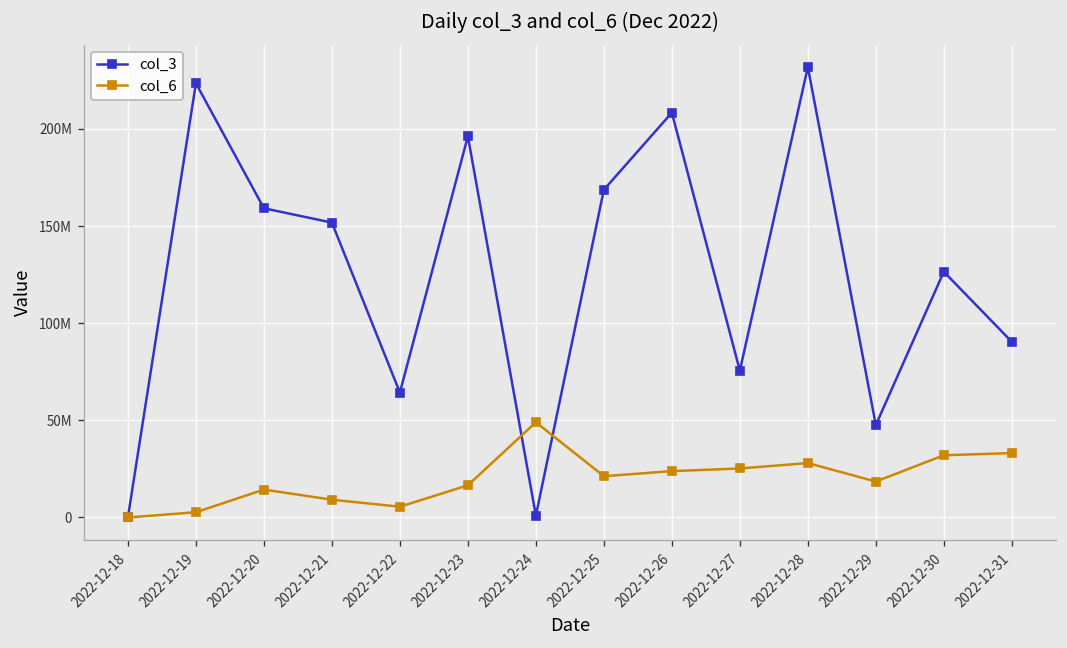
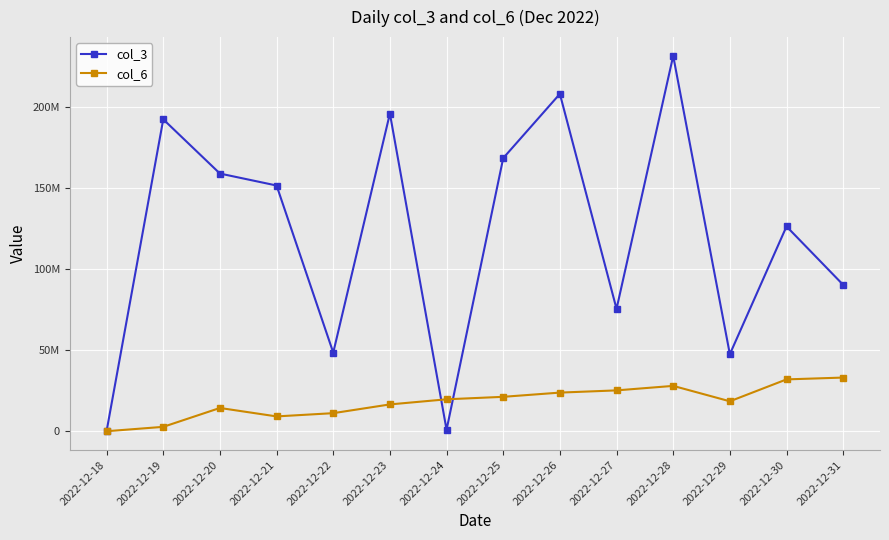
  {
    "col_3": {
-     "2022-12-19": 224000000,
+     "2022-12-19": 193000000,
      "2022-12-20": 159000000,
      "2022-12-21": 152000000,
-     "2022-12-22": 64000000,
+     "2022-12-22": 49000000,
      "2022-12-23": 196000000,
      "2022-12-24": 1000000,
      "2022-12-25": 169000000,
      "2022-12-26": 208000000,
      "2022-12-27": 76000000,
      "2022-12-28": 232000000,
      "2022-12-29": 48000000,
      "2022-12-30": 127000000,
      "2022-12-31": 90000000
    },
    "col_6": {
      "2022-12-19": 3000000,
      "2022-12-20": 14000000,
      "2022-12-21": 9000000,
-     "2022-12-22": 6000000,
+     "2022-12-22": 11000000,
      "2022-12-23": 17000000,
-     "2022-12-24": 49000000,
+     "2022-12-24": 20000000,
      "2022-12-25": 21000000,
      "2022-12-26": 24000000,
      "2022-12-27": 25000000,
      "2022-12-28": 28000000,
      "2022-12-29": 18000000,
      "2022-12-30": 32000000,
      "2022-12-31": 33000000
    }
  }
